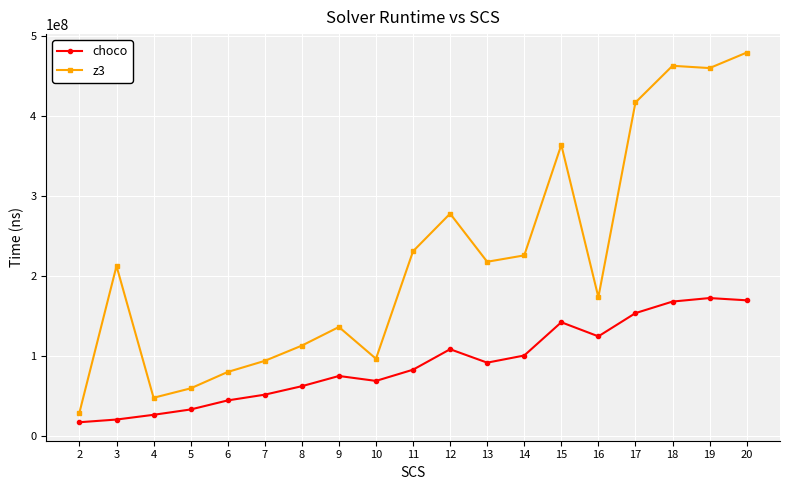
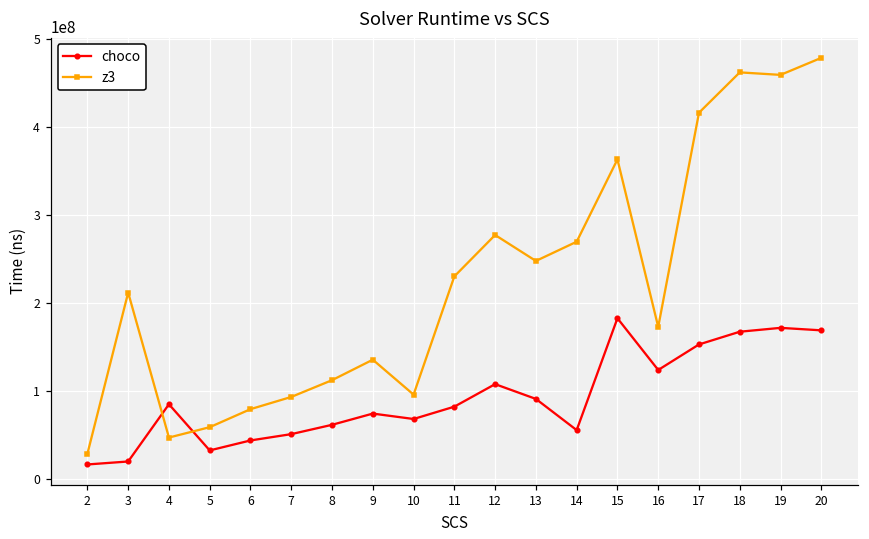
  {
    "choco": {
      "2": 20000000,
      "3": 20000000,
-     "4": 30000000,
+     "4": 90000000,
      "5": 30000000,
      "6": 40000000,
      "7": 50000000,
      "8": 60000000,
      "9": 70000000,
      "10": 70000000,
      "11": 80000000,
      "12": 110000000,
      "13": 90000000,
-     "14": 100000000,
-     "15": 140000000,
+     "14": 60000000,
+     "15": 180000000,
      "16": 120000000,
      "17": 150000000,
      "18": 170000000,
      "19": 170000000,
      "20": 170000000
    },
    "z3": {
      "2": 30000000,
      "3": 210000000,
      "4": 50000000,
      "5": 60000000,
      "6": 80000000,
      "7": 90000000,
      "8": 110000000,
      "9": 140000000,
      "10": 100000000,
      "11": 230000000,
      "12": 280000000,
-     "13": 220000000,
-     "14": 230000000,
+     "13": 250000000,
+     "14": 270000000,
      "15": 360000000,
      "16": 170000000,
      "17": 420000000,
      "18": 460000000,
      "19": 460000000,
      "20": 480000000
    }
  }
